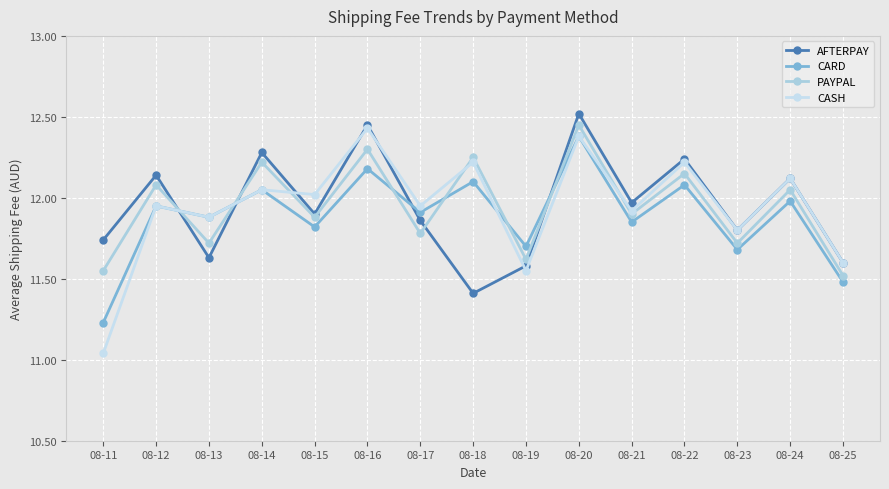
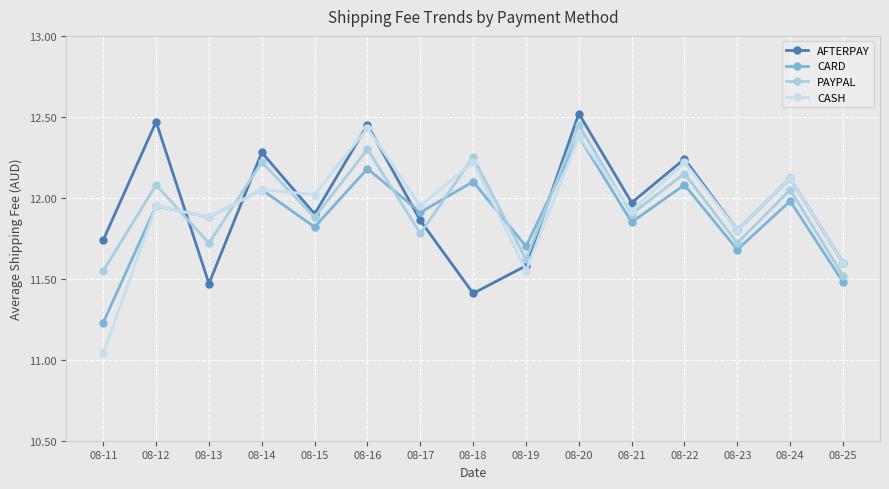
  {
    "AFTERPAY": {
      "08-11": 11.74,
-     "08-12": 12.14,
-     "08-13": 11.63,
+     "08-12": 12.47,
+     "08-13": 11.47,
      "08-14": 12.28,
      "08-15": 11.90,
      "08-16": 12.45,
      "08-17": 11.86,
      "08-18": 11.41,
      "08-19": 11.58,
      "08-20": 12.52,
      "08-21": 11.97,
      "08-22": 12.24
    }
  }
